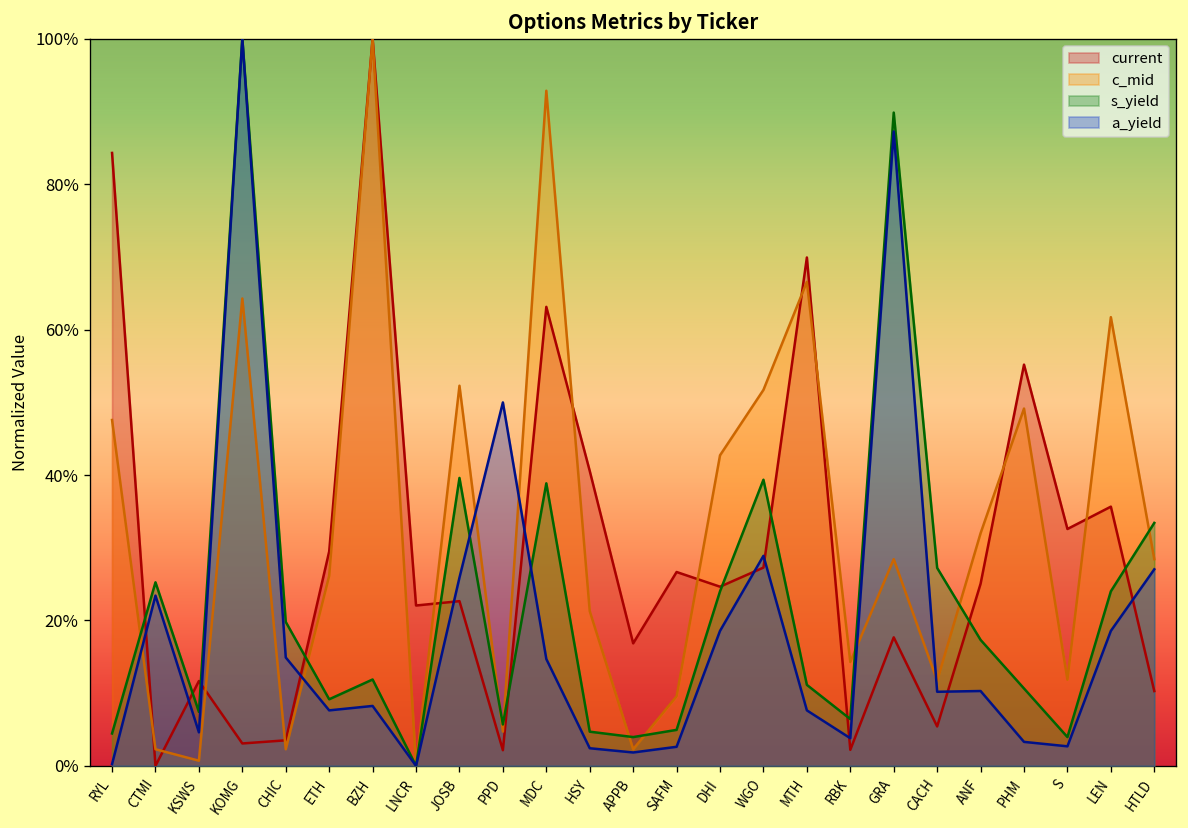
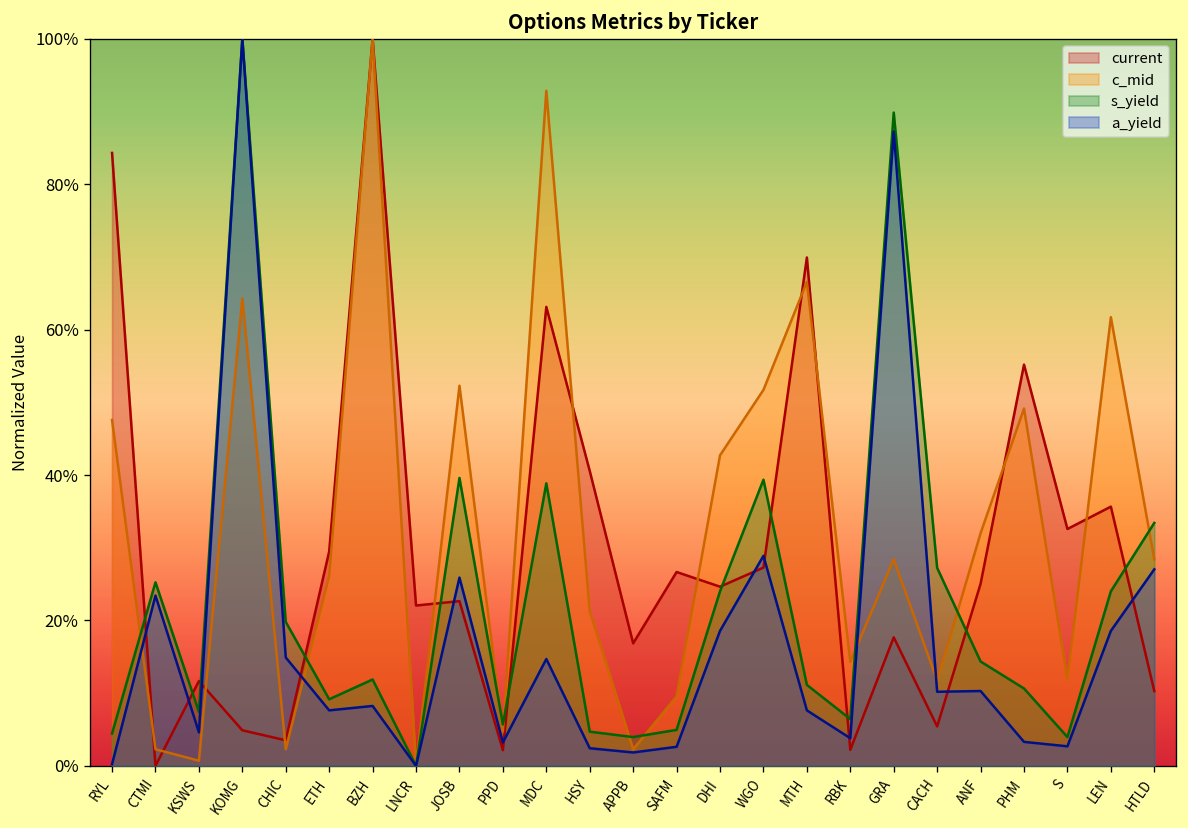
  {
    "current": {
      "RYL": "84%",
      "CTMI": "0%",
      "KSWS": "12%",
-     "KOMG": "3%",
+     "KOMG": "5%",
      "CHIC": "4%",
      "ETH": "29%",
      "LNCR": "22%",
      "JOSB": "23%",
      "PPD": "2%",
      "MDC": "63%",
      "HSY": "41%",
      "APPB": "17%",
      "SAFM": "27%",
      "DHI": "25%",
      "WGO": "27%",
      "MTH": "70%",
      "RBK": "2%",
      "GRA": "18%",
      "CACH": "5%",
      "ANF": "25%",
      "PHM": "55%",
      "S": "33%",
      "LEN": "36%",
      "HTLD": "10%"
    },
    "c_mid": {
      "RYL": "48%",
      "CTMI": "2%",
      "KSWS": "1%",
      "KOMG": "64%",
      "CHIC": "2%",
      "ETH": "26%",
      "JOSB": "52%",
      "PPD": "5%",
      "MDC": "93%",
      "HSY": "21%",
      "APPB": "2%",
      "SAFM": "10%",
      "DHI": "43%",
      "WGO": "52%",
      "MTH": "67%",
      "RBK": "14%",
      "GRA": "28%",
      "CACH": "12%",
      "ANF": "32%",
      "PHM": "49%",
      "S": "12%",
      "LEN": "62%",
      "HTLD": "28%"
    },
    "s_yield": {
      "RYL": "4%",
      "CTMI": "25%",
      "KSWS": "7%",
      "CHIC": "20%",
      "ETH": "9%",
      "BZH": "12%",
      "JOSB": "40%",
      "PPD": "6%",
      "MDC": "39%",
      "HSY": "5%",
      "APPB": "4%",
      "SAFM": "5%",
      "DHI": "24%",
      "WGO": "39%",
      "MTH": "11%",
      "RBK": "6%",
      "GRA": "90%",
      "CACH": "27%",
-     "ANF": "17%",
+     "ANF": "14%",
      "PHM": "11%",
      "S": "4%",
      "LEN": "24%",
      "HTLD": "33%"
    },
    "a_yield": {
      "RYL": "0%",
      "CTMI": "23%",
      "KSWS": "5%",
      "CHIC": "15%",
      "ETH": "8%",
      "BZH": "8%",
      "JOSB": "26%",
-     "PPD": "50%",
+     "PPD": "3%",
      "MDC": "15%",
      "HSY": "2%",
      "APPB": "2%",
      "SAFM": "3%",
      "DHI": "19%",
      "WGO": "29%",
      "MTH": "8%",
      "RBK": "4%",
      "GRA": "87%",
      "CACH": "10%",
      "ANF": "10%",
      "PHM": "3%",
      "S": "3%",
      "LEN": "19%",
      "HTLD": "27%"
    }
  }
